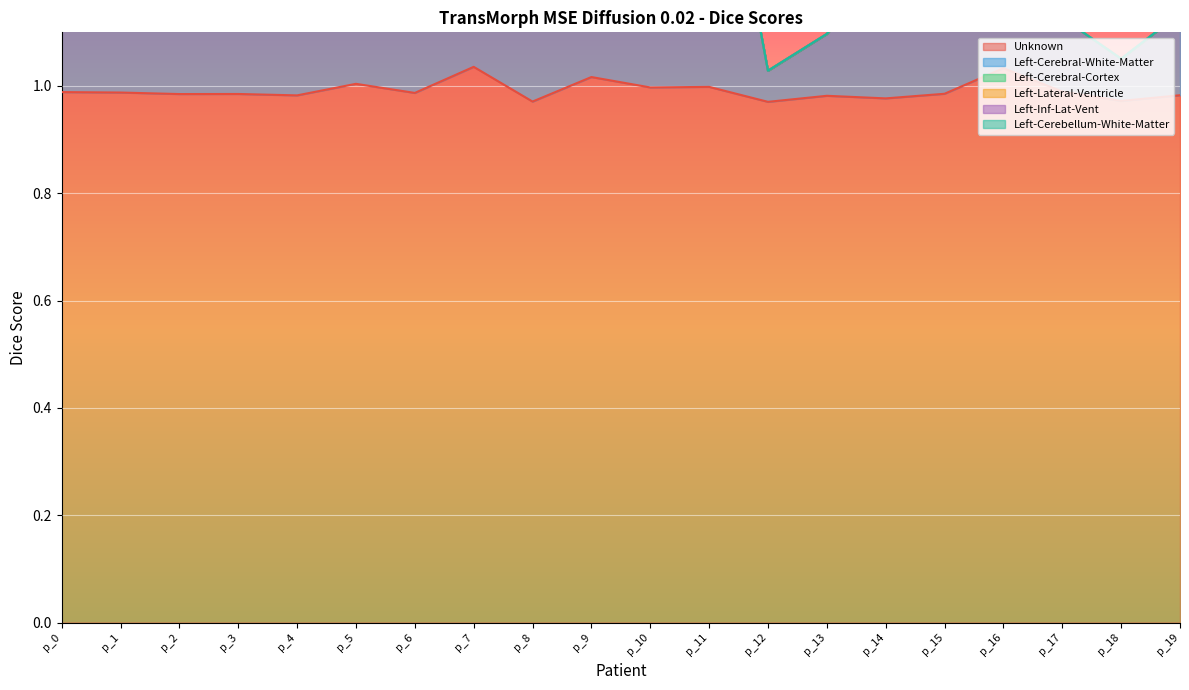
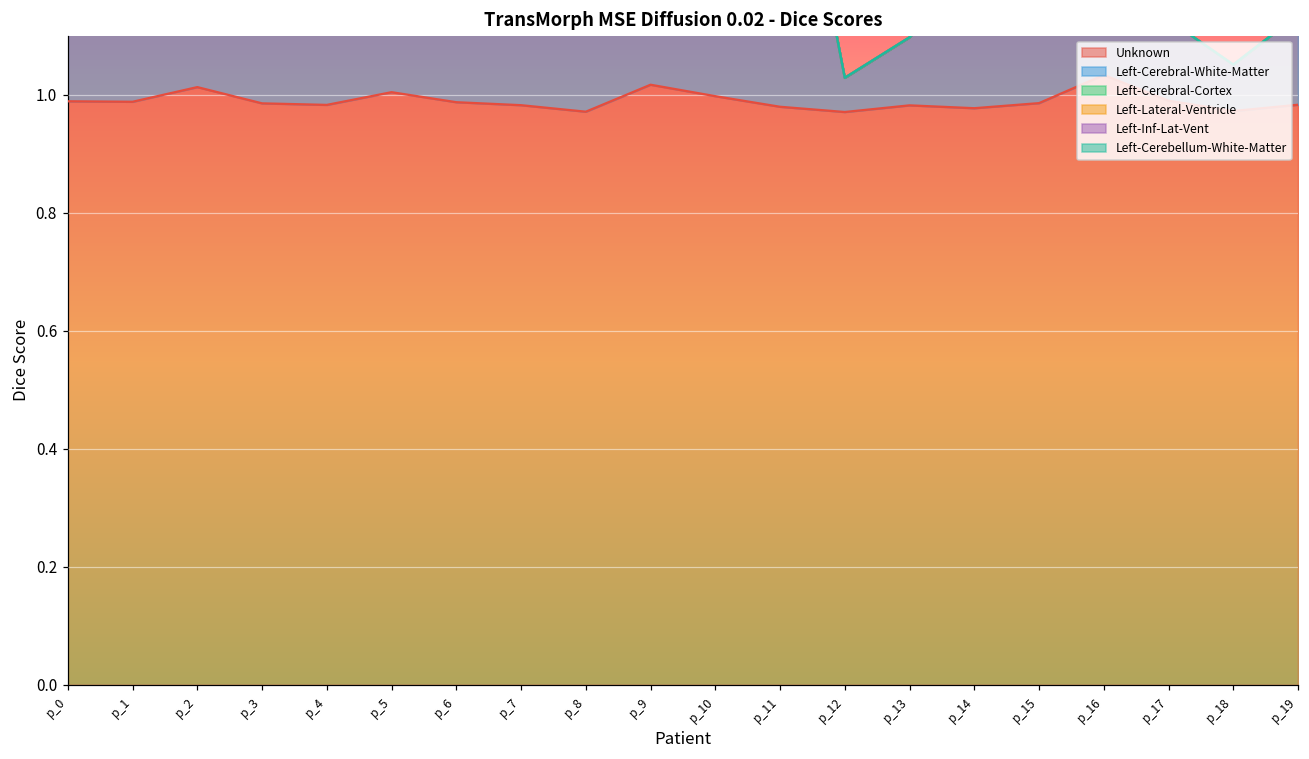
  {
    "Unknown": {
      "p_0": 0.99,
      "p_1": 0.99,
-     "p_2": 0.98,
+     "p_2": 1.01,
      "p_3": 0.99,
      "p_4": 0.98,
      "p_5": 1.00,
      "p_6": 0.99,
-     "p_7": 1.04,
+     "p_7": 0.98,
      "p_8": 0.97,
      "p_9": 1.02,
      "p_10": 1.00,
-     "p_11": 1.00,
+     "p_11": 0.98,
      "p_12": 0.97,
      "p_13": 0.98,
      "p_14": 0.98,
      "p_15": 0.99,
      "p_19": 0.98
    }
  }
